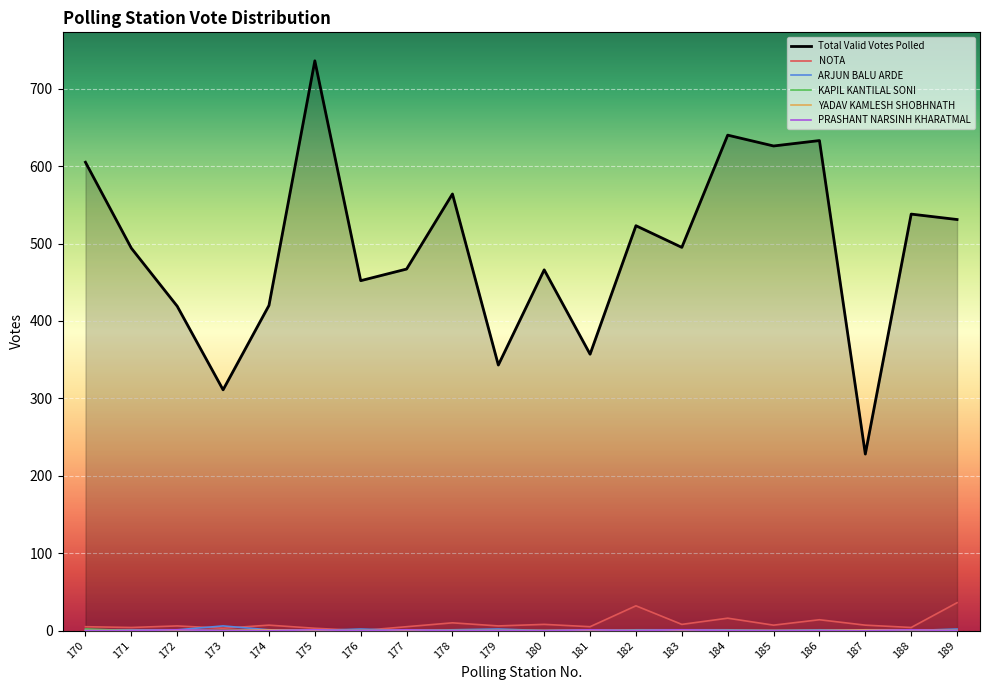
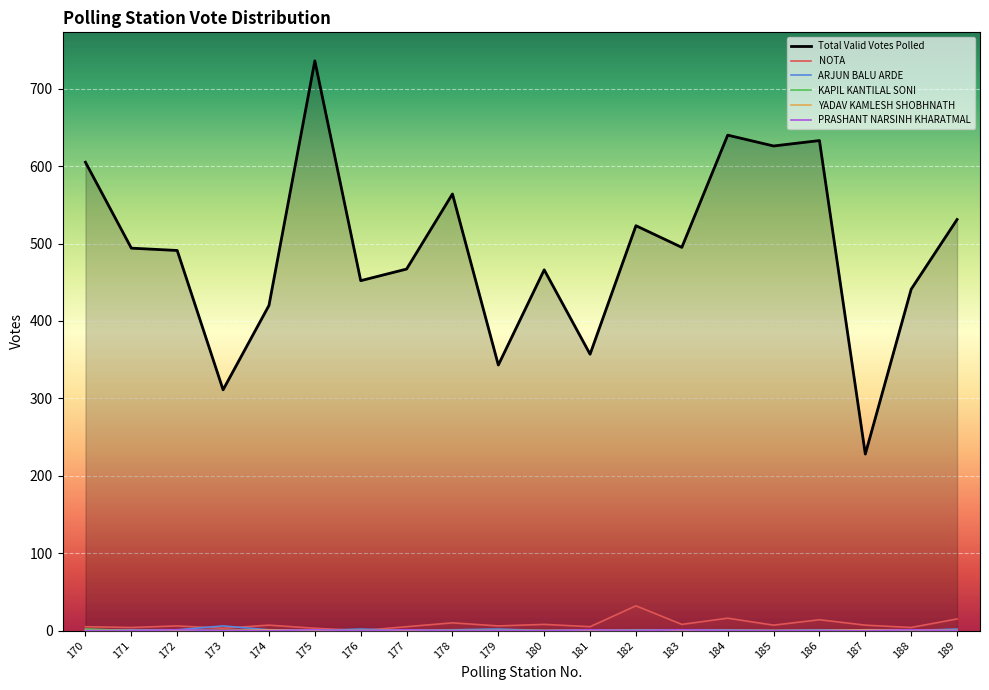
  {
    "Total Valid Votes Polled": {
      "170": 610,
      "171": 490,
-     "172": 420,
+     "172": 490,
      "173": 310,
      "174": 420,
      "175": 740,
      "176": 450,
      "177": 470,
      "178": 560,
      "179": 340,
      "180": 470,
      "181": 360,
      "182": 520,
      "183": 500,
      "184": 640,
      "185": 630,
      "186": 630,
      "187": 230,
-     "188": 540,
+     "188": 440,
      "189": 530
    },
    "NOTA": {
      "172": 10,
      "174": 10,
      "177": 10,
      "178": 10,
      "179": 10,
      "180": 10,
      "181": 10,
      "182": 30,
      "183": 10,
      "184": 20,
      "185": 10,
      "186": 10,
      "187": 10,
-     "189": 40
+     "189": 20
    }
  }
